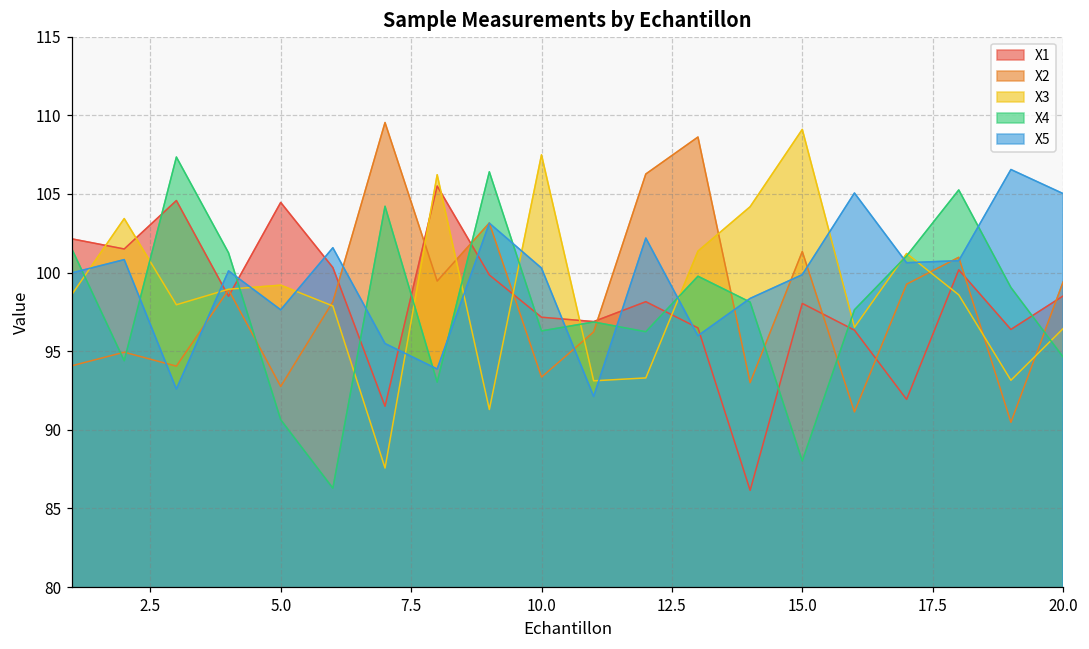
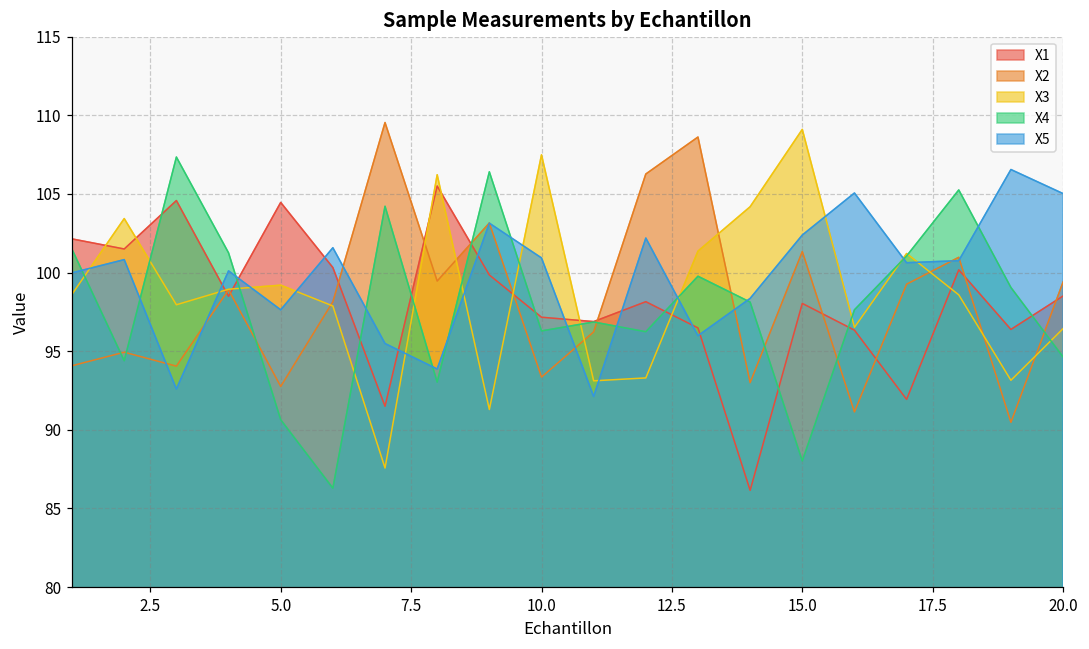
  {
    "X3": {
      "5.0": 99.2,
      "10.0": 107.5,
      "15.0": 109.1,
      "20.0": 96.4
    },
    "X4": {
      "5.0": 90.6,
      "10.0": 96.3,
      "15.0": 88.0,
      "20.0": 94.6
    },
    "X5": {
      "5.0": 97.6,
-     "10.0": 100.3,
-     "15.0": 99.9,
+     "10.0": 100.9,
+     "15.0": 102.4,
      "20.0": 105.0
    }
  }
